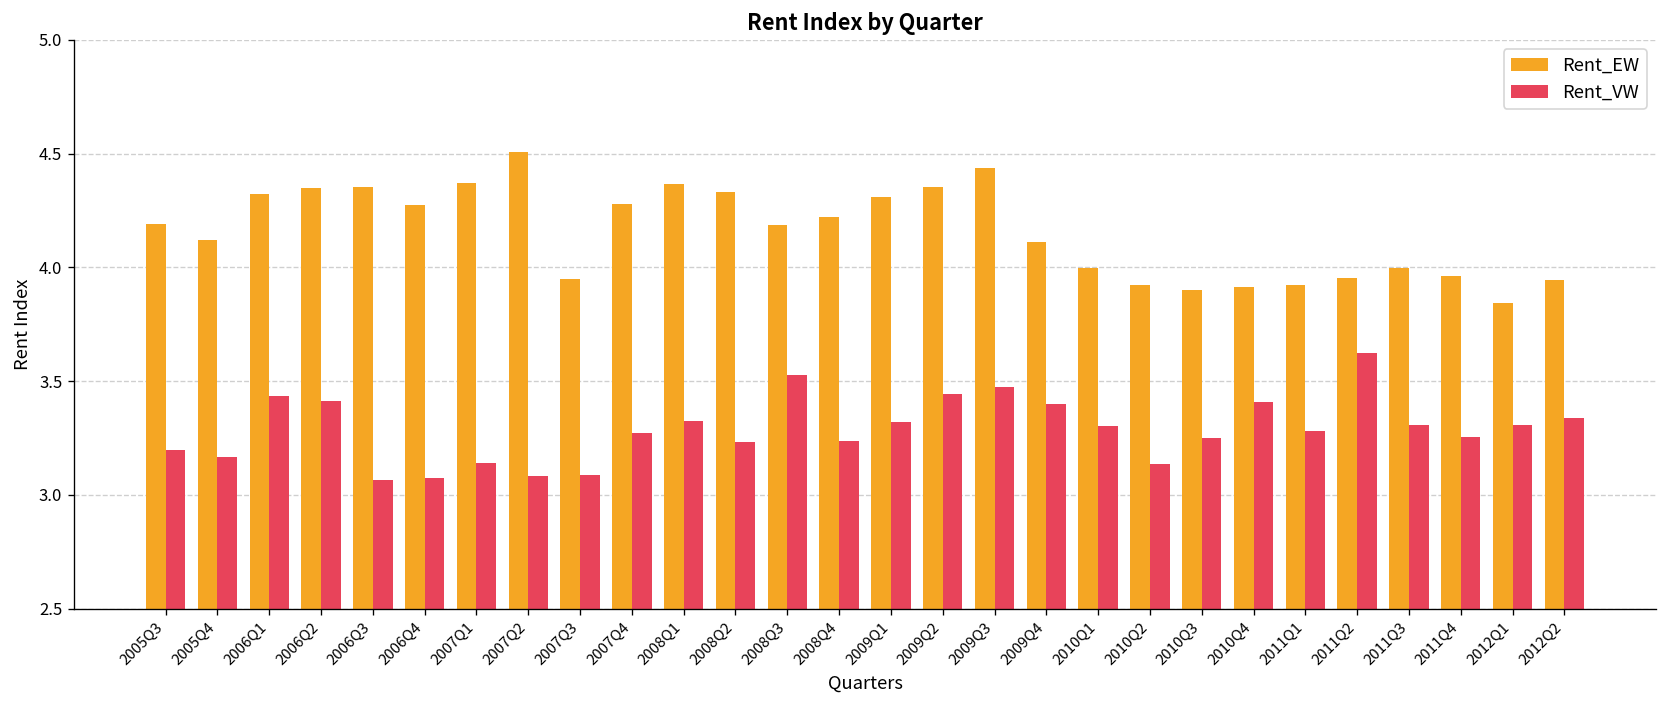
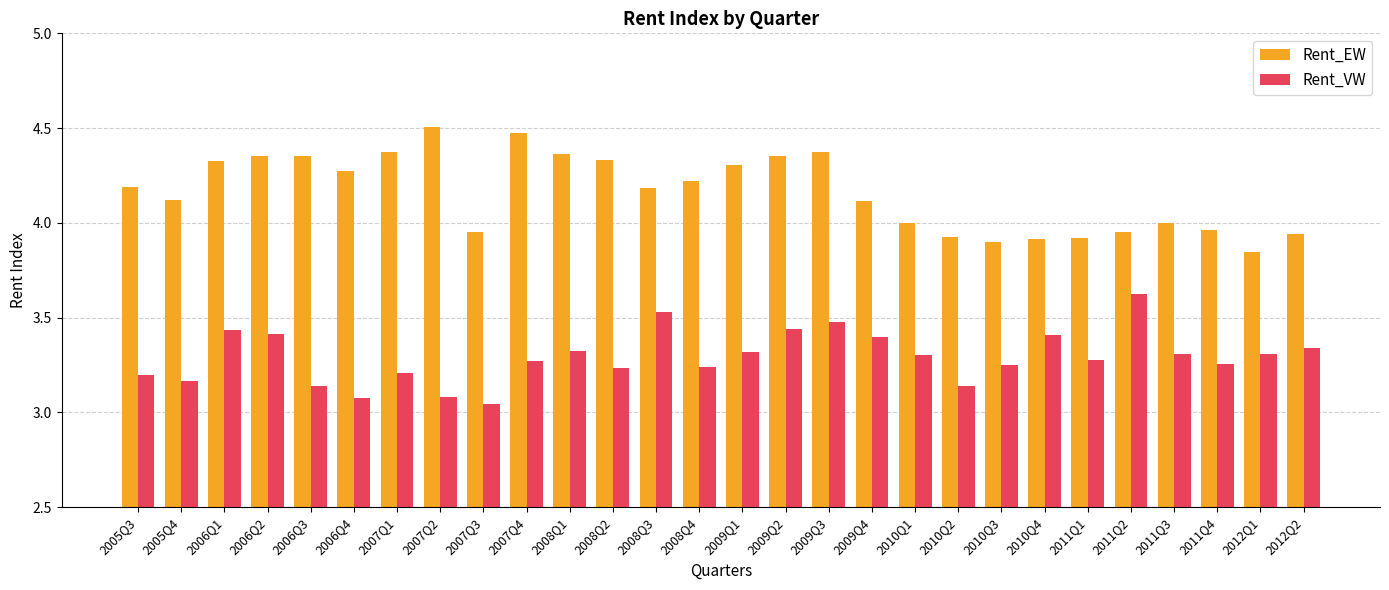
  {
    "Rent_EW": {
      "2005Q3": 4.19,
      "2005Q4": 4.12,
      "2006Q1": 4.32,
      "2006Q2": 4.35,
      "2006Q3": 4.35,
      "2006Q4": 4.27,
      "2007Q1": 4.37,
      "2007Q2": 4.51,
      "2007Q3": 3.95,
-     "2007Q4": 4.28,
+     "2007Q4": 4.47,
      "2008Q1": 4.36,
      "2008Q2": 4.33,
      "2008Q3": 4.19,
      "2008Q4": 4.22,
      "2009Q1": 4.31,
      "2009Q2": 4.35,
-     "2009Q3": 4.44,
+     "2009Q3": 4.37,
      "2009Q4": 4.11,
      "2010Q1": 4.00,
      "2010Q2": 3.92,
      "2010Q3": 3.90,
      "2010Q4": 3.91,
      "2011Q1": 3.92,
      "2011Q2": 3.95,
      "2011Q3": 4.00,
      "2011Q4": 3.96,
      "2012Q1": 3.84,
      "2012Q2": 3.94
    },
    "Rent_VW": {
      "2005Q3": 3.20,
      "2005Q4": 3.17,
      "2006Q1": 3.44,
      "2006Q2": 3.41,
-     "2006Q3": 3.07,
+     "2006Q3": 3.14,
      "2006Q4": 3.07,
-     "2007Q1": 3.14,
+     "2007Q1": 3.21,
      "2007Q2": 3.08,
-     "2007Q3": 3.09,
+     "2007Q3": 3.04,
      "2007Q4": 3.27,
      "2008Q1": 3.32,
      "2008Q2": 3.23,
      "2008Q3": 3.53,
      "2008Q4": 3.24,
      "2009Q1": 3.32,
      "2009Q2": 3.44,
      "2009Q3": 3.48,
      "2009Q4": 3.40,
      "2010Q1": 3.30,
      "2010Q2": 3.14,
      "2010Q3": 3.25,
      "2010Q4": 3.41,
      "2011Q1": 3.28,
      "2011Q2": 3.63,
      "2011Q3": 3.31,
      "2011Q4": 3.25,
      "2012Q1": 3.31,
      "2012Q2": 3.34
    }
  }
